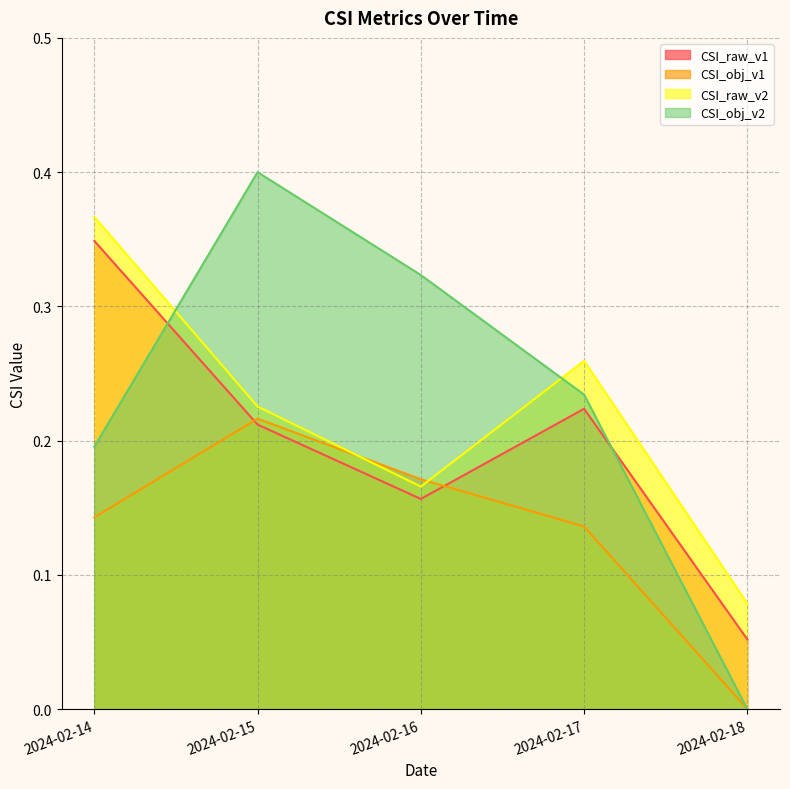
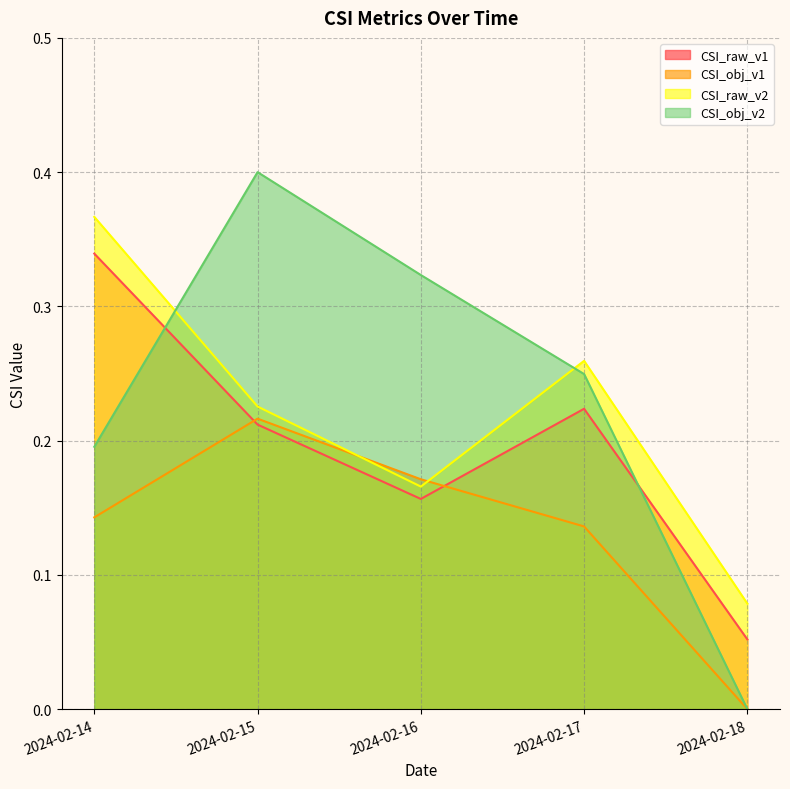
  {
    "CSI_raw_v1": {
-     "2024-02-14": 0.349,
+     "2024-02-14": 0.339,
      "2024-02-15": 0.212,
      "2024-02-16": 0.157,
      "2024-02-17": 0.224,
      "2024-02-18": 0.052
    },
    "CSI_obj_v1": {
      "2024-02-14": 0.143,
      "2024-02-15": 0.216,
      "2024-02-16": 0.171,
      "2024-02-17": 0.136
    },
    "CSI_raw_v2": {
      "2024-02-14": 0.367,
      "2024-02-15": 0.225,
      "2024-02-16": 0.166,
      "2024-02-17": 0.259,
      "2024-02-18": 0.079
    },
    "CSI_obj_v2": {
      "2024-02-14": 0.195,
      "2024-02-15": 0.400,
      "2024-02-16": 0.323,
-     "2024-02-17": 0.234
+     "2024-02-17": 0.250
    }
  }
